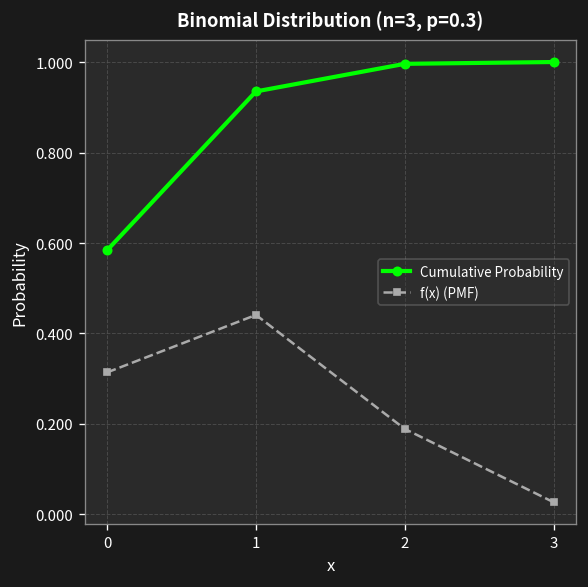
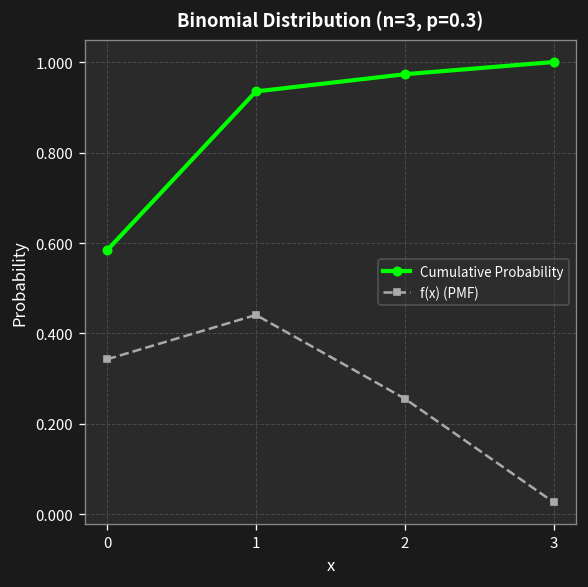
  {
    "Cumulative Probability": {
      "0": 0.58,
      "1": 0.94,
-     "2": 1.00,
+     "2": 0.97,
      "3": 1.00
    },
    "f(x) (PMF)": {
-     "0": 0.31,
+     "0": 0.34,
      "1": 0.44,
-     "2": 0.19,
+     "2": 0.26,
      "3": 0.03
    }
  }
